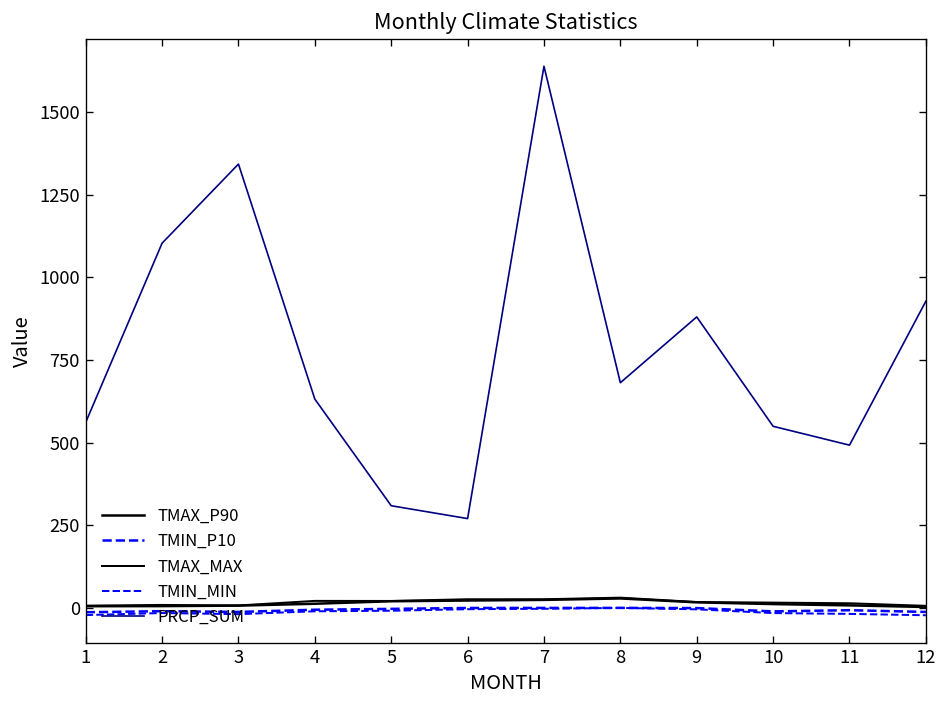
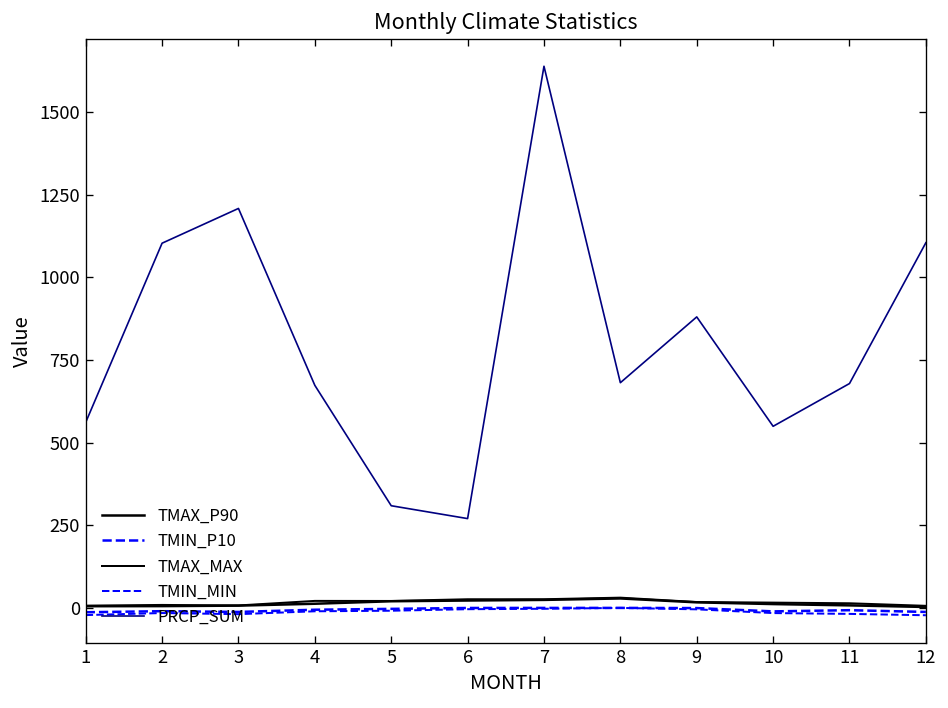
  {
    "PRCP_SUM": {
      "1": 560,
      "2": 1100,
-     "3": 1340,
-     "4": 630,
+     "3": 1210,
+     "4": 670,
      "5": 310,
      "6": 270,
      "7": 1640,
      "8": 680,
      "9": 880,
      "10": 550,
-     "11": 490,
-     "12": 930
+     "11": 680,
+     "12": 1100
    }
  }
